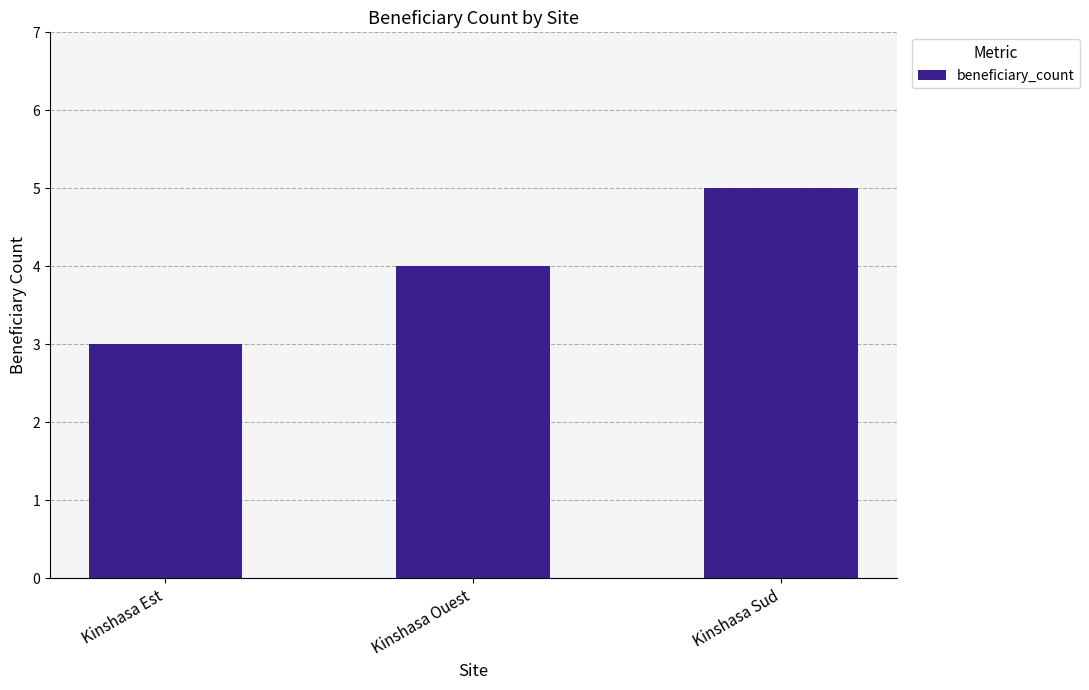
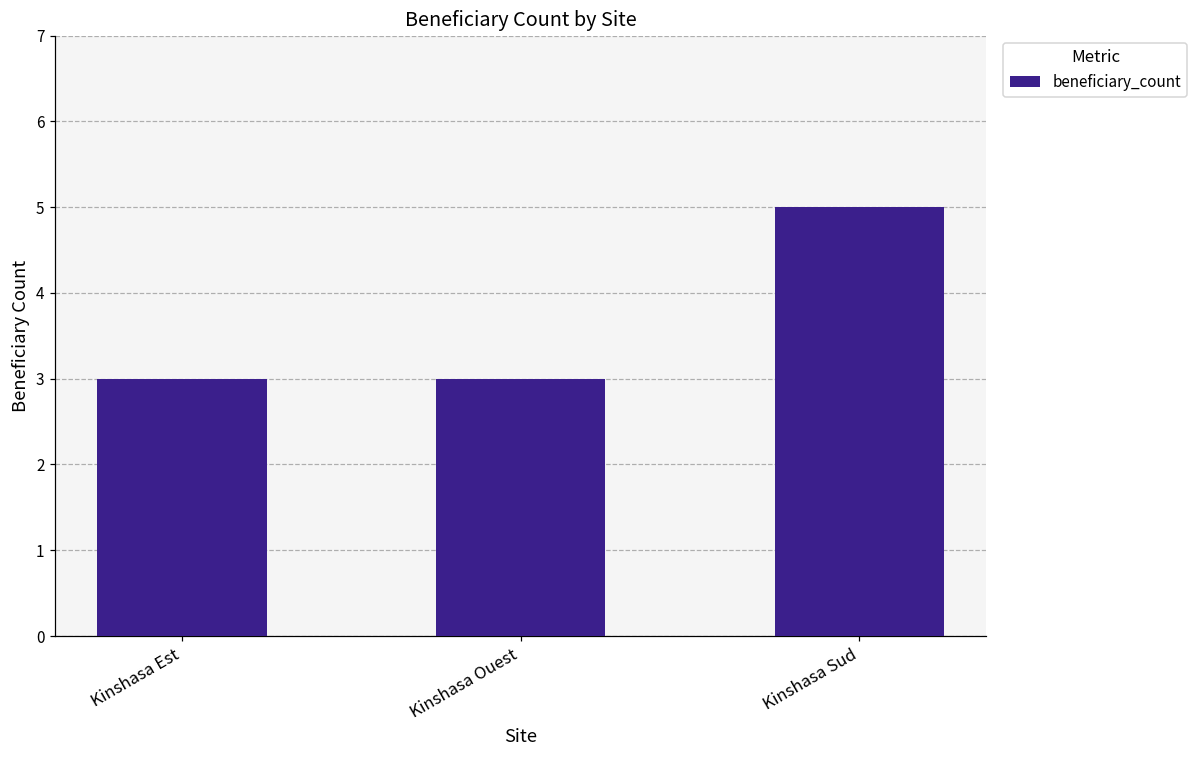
  {
    "Kinshasa Est": 3,
-   "Kinshasa Ouest": 4,
+   "Kinshasa Ouest": 3,
    "Kinshasa Sud": 5
  }
